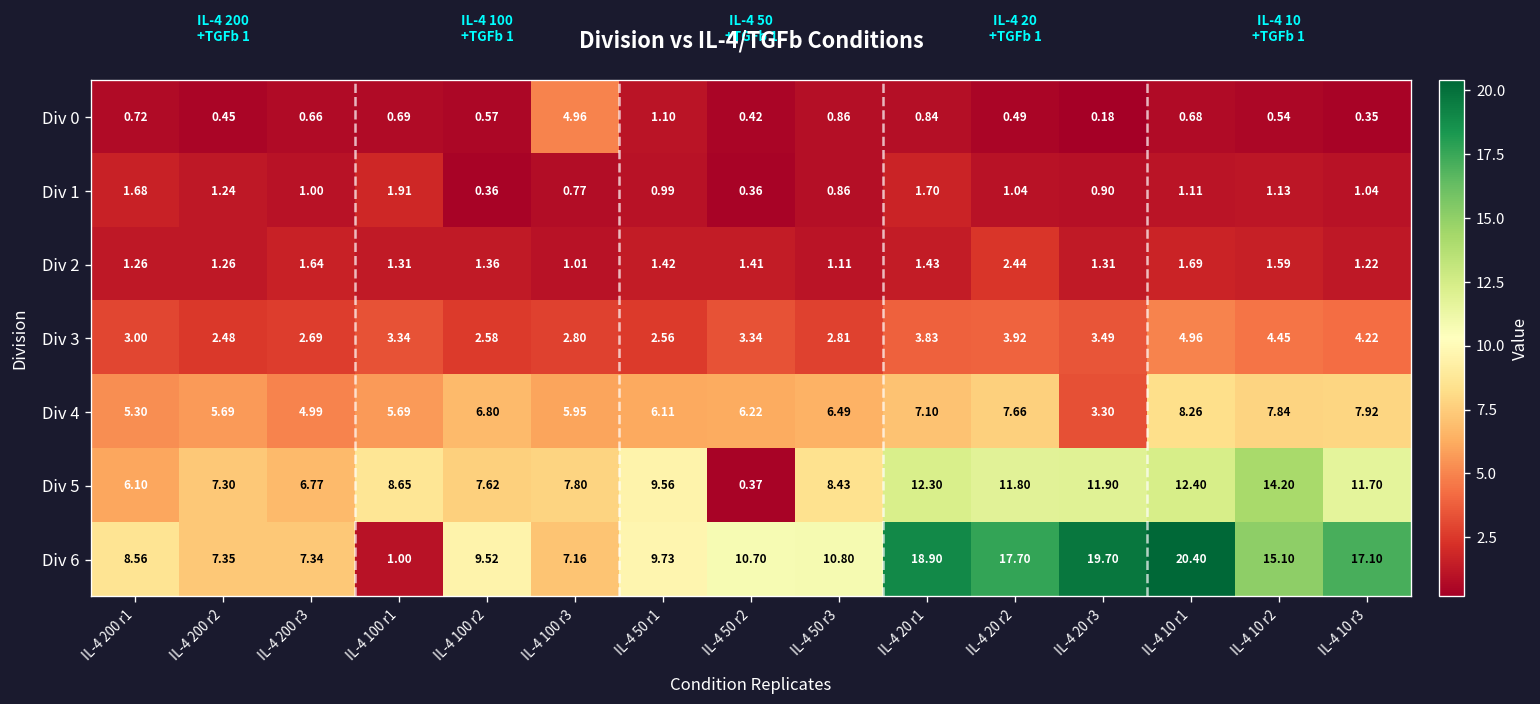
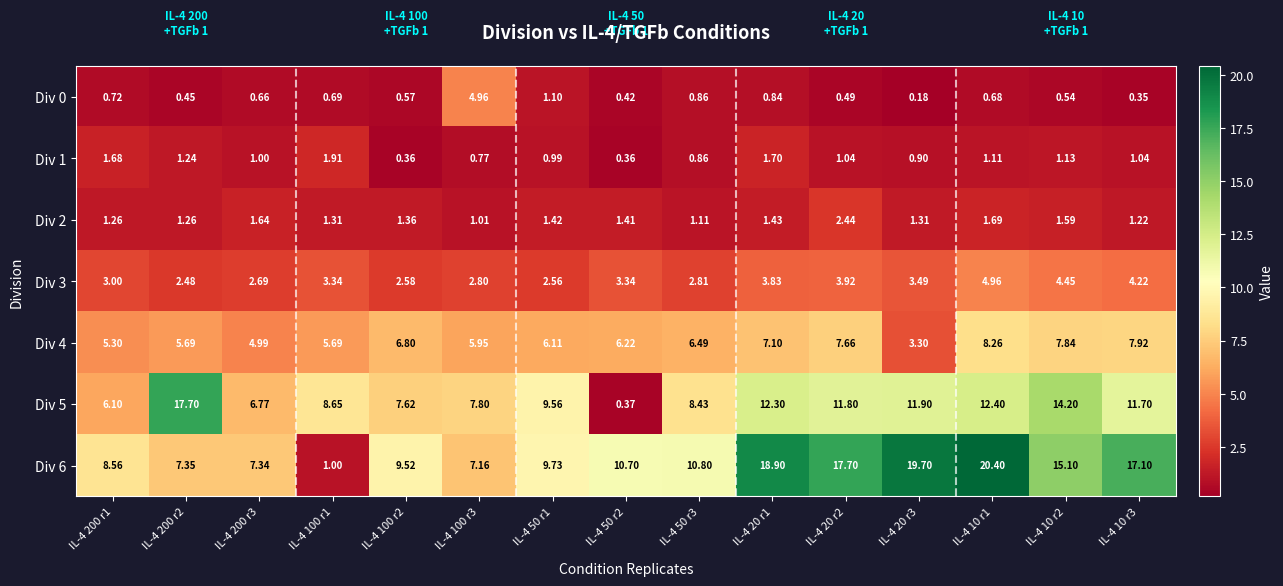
  {
    "Div 0": {
      "IL-4 200 r1": 0.72,
      "IL-4 200 r2": 0.45,
      "IL-4 200 r3": 0.66,
      "IL-4 100 r1": 0.69,
      "IL-4 100 r2": 0.57,
      "IL-4 100 r3": 4.96,
      "IL-4 50 r1": 1.10,
      "IL-4 50 r2": 0.42,
      "IL-4 50 r3": 0.86,
      "IL-4 20 r1": 0.84,
      "IL-4 20 r2": 0.49,
      "IL-4 20 r3": 0.18,
      "IL-4 10 r1": 0.68,
      "IL-4 10 r2": 0.54,
      "IL-4 10 r3": 0.35
    },
    "Div 1": {
      "IL-4 200 r1": 1.68,
      "IL-4 200 r2": 1.24,
      "IL-4 200 r3": 1.00,
      "IL-4 100 r1": 1.91,
      "IL-4 100 r2": 0.36,
      "IL-4 100 r3": 0.77,
      "IL-4 50 r1": 0.99,
      "IL-4 50 r2": 0.36,
      "IL-4 50 r3": 0.86,
      "IL-4 20 r1": 1.70,
      "IL-4 20 r2": 1.04,
      "IL-4 20 r3": 0.90,
      "IL-4 10 r1": 1.11,
      "IL-4 10 r2": 1.13,
      "IL-4 10 r3": 1.04
    },
    "Div 2": {
      "IL-4 200 r1": 1.26,
      "IL-4 200 r2": 1.26,
      "IL-4 200 r3": 1.64,
      "IL-4 100 r1": 1.31,
      "IL-4 100 r2": 1.36,
      "IL-4 100 r3": 1.01,
      "IL-4 50 r1": 1.42,
      "IL-4 50 r2": 1.41,
      "IL-4 50 r3": 1.11,
      "IL-4 20 r1": 1.43,
      "IL-4 20 r2": 2.44,
      "IL-4 20 r3": 1.31,
      "IL-4 10 r1": 1.69,
      "IL-4 10 r2": 1.59,
      "IL-4 10 r3": 1.22
    },
    "Div 3": {
      "IL-4 200 r1": 3.00,
      "IL-4 200 r2": 2.48,
      "IL-4 200 r3": 2.69,
      "IL-4 100 r1": 3.34,
      "IL-4 100 r2": 2.58,
      "IL-4 100 r3": 2.80,
      "IL-4 50 r1": 2.56,
      "IL-4 50 r2": 3.34,
      "IL-4 50 r3": 2.81,
      "IL-4 20 r1": 3.83,
      "IL-4 20 r2": 3.92,
      "IL-4 20 r3": 3.49,
      "IL-4 10 r1": 4.96,
      "IL-4 10 r2": 4.45,
      "IL-4 10 r3": 4.22
    },
    "Div 4": {
      "IL-4 200 r1": 5.30,
      "IL-4 200 r2": 5.69,
      "IL-4 200 r3": 4.99,
      "IL-4 100 r1": 5.69,
      "IL-4 100 r2": 6.80,
      "IL-4 100 r3": 5.95,
      "IL-4 50 r1": 6.11,
      "IL-4 50 r2": 6.22,
      "IL-4 50 r3": 6.49,
      "IL-4 20 r1": 7.10,
      "IL-4 20 r2": 7.66,
      "IL-4 20 r3": 3.30,
      "IL-4 10 r1": 8.26,
      "IL-4 10 r2": 7.84,
      "IL-4 10 r3": 7.92
    },
    "Div 5": {
      "IL-4 200 r1": 6.10,
-     "IL-4 200 r2": 7.30,
+     "IL-4 200 r2": 17.70,
      "IL-4 200 r3": 6.77,
      "IL-4 100 r1": 8.65,
      "IL-4 100 r2": 7.62,
      "IL-4 100 r3": 7.80,
      "IL-4 50 r1": 9.56,
      "IL-4 50 r2": 0.37,
      "IL-4 50 r3": 8.43,
      "IL-4 20 r1": 12.30,
      "IL-4 20 r2": 11.80,
      "IL-4 20 r3": 11.90,
      "IL-4 10 r1": 12.40,
      "IL-4 10 r2": 14.20,
      "IL-4 10 r3": 11.70
    },
    "Div 6": {
      "IL-4 200 r1": 8.56,
      "IL-4 200 r2": 7.35,
      "IL-4 200 r3": 7.34,
      "IL-4 100 r1": 1.00,
      "IL-4 100 r2": 9.52,
      "IL-4 100 r3": 7.16,
      "IL-4 50 r1": 9.73,
      "IL-4 50 r2": 10.70,
      "IL-4 50 r3": 10.80,
      "IL-4 20 r1": 18.90,
      "IL-4 20 r2": 17.70,
      "IL-4 20 r3": 19.70,
      "IL-4 10 r1": 20.40,
      "IL-4 10 r2": 15.10,
      "IL-4 10 r3": 17.10
    }
  }
